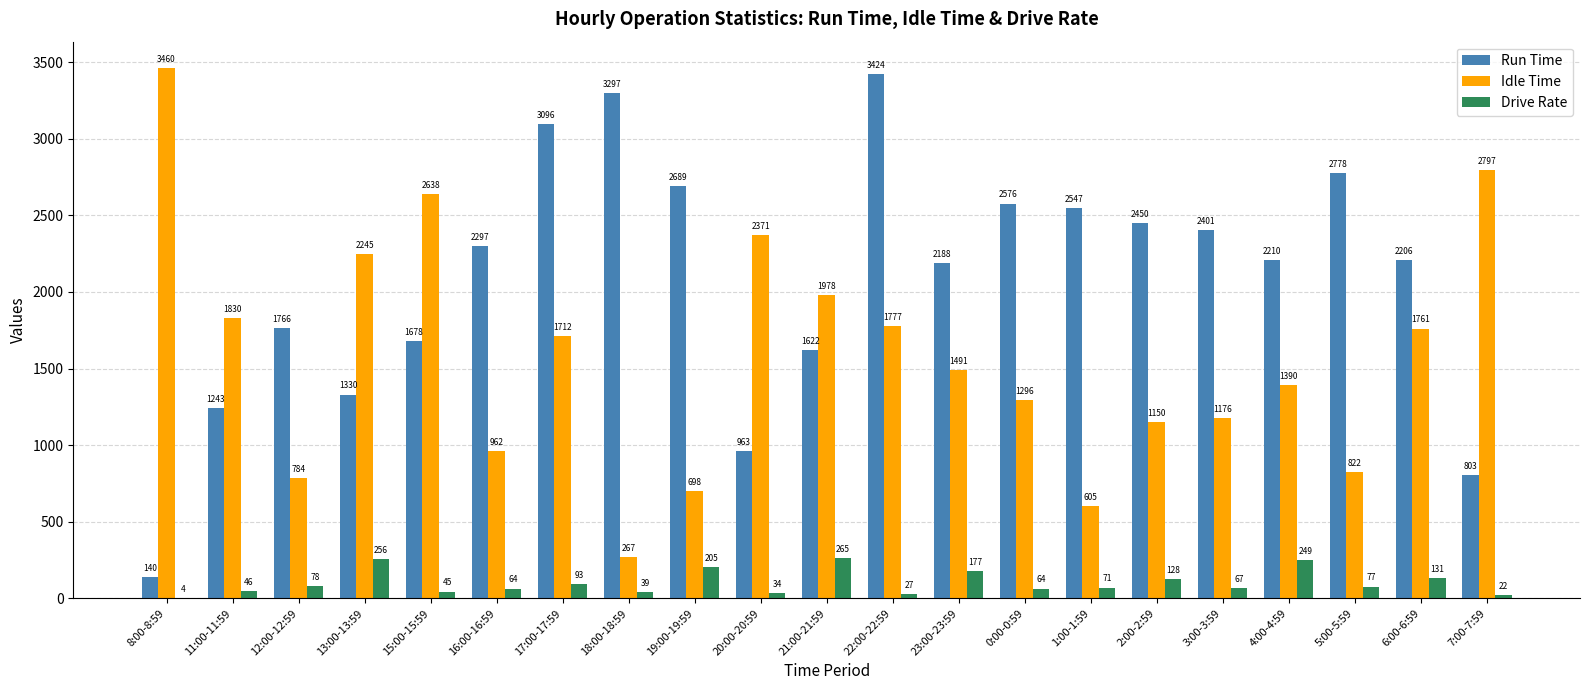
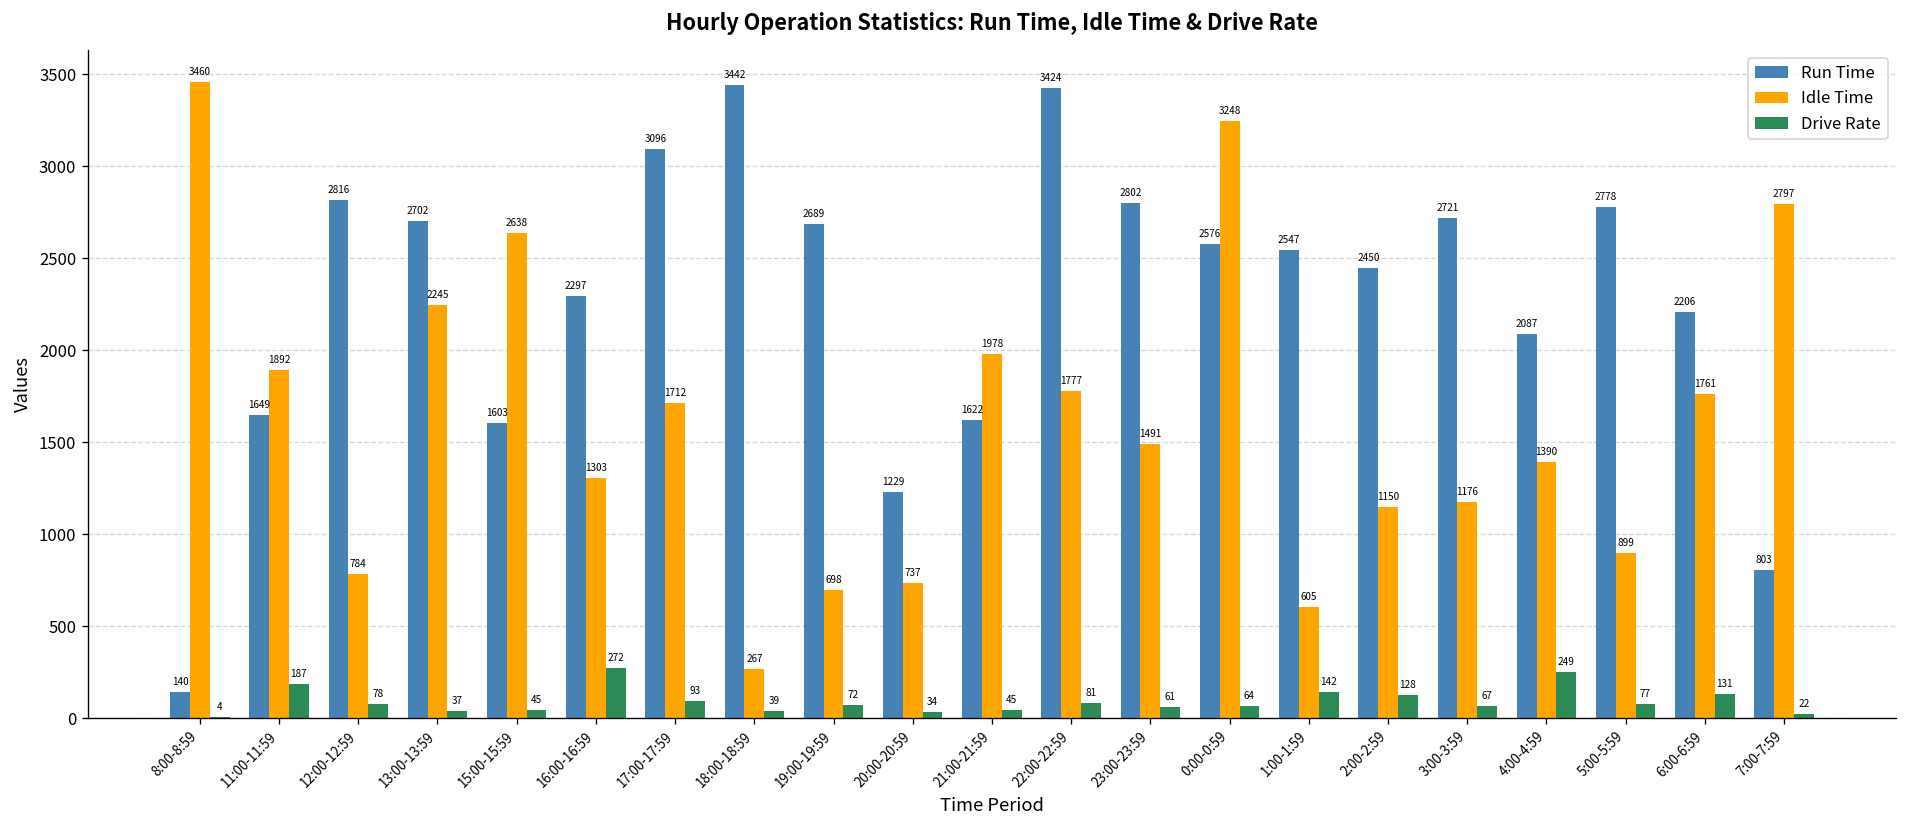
  {
    "Run Time": {
      "8:00-8:59": 140,
-     "11:00-11:59": 1243,
-     "12:00-12:59": 1766,
-     "13:00-13:59": 1330,
-     "15:00-15:59": 1678,
+     "11:00-11:59": 1649,
+     "12:00-12:59": 2816,
+     "13:00-13:59": 2702,
+     "15:00-15:59": 1603,
      "16:00-16:59": 2297,
      "17:00-17:59": 3096,
-     "18:00-18:59": 3297,
+     "18:00-18:59": 3442,
      "19:00-19:59": 2689,
-     "20:00-20:59": 963,
+     "20:00-20:59": 1229,
      "21:00-21:59": 1622,
      "22:00-22:59": 3424,
-     "23:00-23:59": 2188,
+     "23:00-23:59": 2802,
      "0:00-0:59": 2576,
      "1:00-1:59": 2547,
      "2:00-2:59": 2450,
-     "3:00-3:59": 2401,
-     "4:00-4:59": 2210,
+     "3:00-3:59": 2721,
+     "4:00-4:59": 2087,
      "5:00-5:59": 2778,
      "6:00-6:59": 2206,
      "7:00-7:59": 803
    },
    "Idle Time": {
      "8:00-8:59": 3460,
-     "11:00-11:59": 1830,
+     "11:00-11:59": 1892,
      "12:00-12:59": 784,
      "13:00-13:59": 2245,
      "15:00-15:59": 2638,
-     "16:00-16:59": 962,
+     "16:00-16:59": 1303,
      "17:00-17:59": 1712,
      "18:00-18:59": 267,
      "19:00-19:59": 698,
-     "20:00-20:59": 2371,
+     "20:00-20:59": 737,
      "21:00-21:59": 1978,
      "22:00-22:59": 1777,
      "23:00-23:59": 1491,
-     "0:00-0:59": 1296,
+     "0:00-0:59": 3248,
      "1:00-1:59": 605,
      "2:00-2:59": 1150,
      "3:00-3:59": 1176,
      "4:00-4:59": 1390,
-     "5:00-5:59": 822,
+     "5:00-5:59": 899,
      "6:00-6:59": 1761,
      "7:00-7:59": 2797
    },
    "Drive Rate": {
      "8:00-8:59": 4,
-     "11:00-11:59": 46,
+     "11:00-11:59": 187,
      "12:00-12:59": 78,
-     "13:00-13:59": 256,
+     "13:00-13:59": 37,
      "15:00-15:59": 45,
-     "16:00-16:59": 64,
+     "16:00-16:59": 272,
      "17:00-17:59": 93,
      "18:00-18:59": 39,
-     "19:00-19:59": 205,
+     "19:00-19:59": 72,
      "20:00-20:59": 34,
-     "21:00-21:59": 265,
-     "22:00-22:59": 27,
-     "23:00-23:59": 177,
+     "21:00-21:59": 45,
+     "22:00-22:59": 81,
+     "23:00-23:59": 61,
      "0:00-0:59": 64,
-     "1:00-1:59": 71,
+     "1:00-1:59": 142,
      "2:00-2:59": 128,
      "3:00-3:59": 67,
      "4:00-4:59": 249,
      "5:00-5:59": 77,
      "6:00-6:59": 131,
      "7:00-7:59": 22
    }
  }
